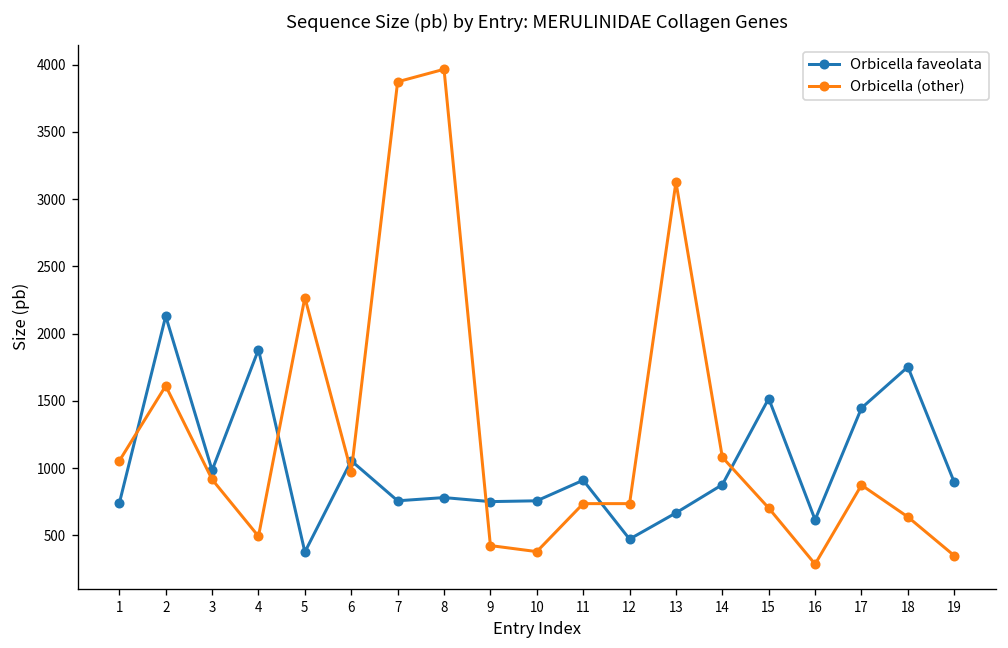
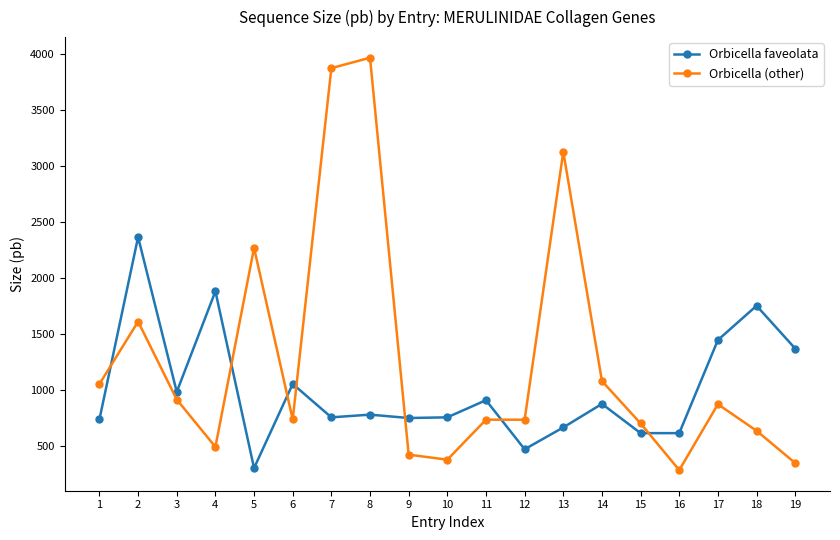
  {
    "Orbicella faveolata": {
      "1": 740,
-     "2": 2130,
+     "2": 2370,
      "3": 980,
      "4": 1880,
-     "5": 380,
+     "5": 300,
      "6": 1050,
      "7": 760,
      "8": 780,
      "9": 750,
      "10": 760,
      "11": 910,
      "12": 470,
      "13": 670,
      "14": 880,
-     "15": 1520,
+     "15": 620,
      "16": 620,
      "17": 1450,
      "18": 1750,
-     "19": 890
+     "19": 1370
    },
    "Orbicella (other)": {
      "1": 1050,
      "2": 1610,
      "3": 920,
      "4": 490,
      "5": 2270,
-     "6": 970,
+     "6": 740,
      "7": 3870,
      "8": 3970,
      "9": 420,
      "10": 380,
      "11": 740,
      "12": 740,
      "13": 3130,
      "14": 1080,
      "15": 700,
      "16": 290,
      "17": 870,
      "18": 640,
      "19": 350
    }
  }
